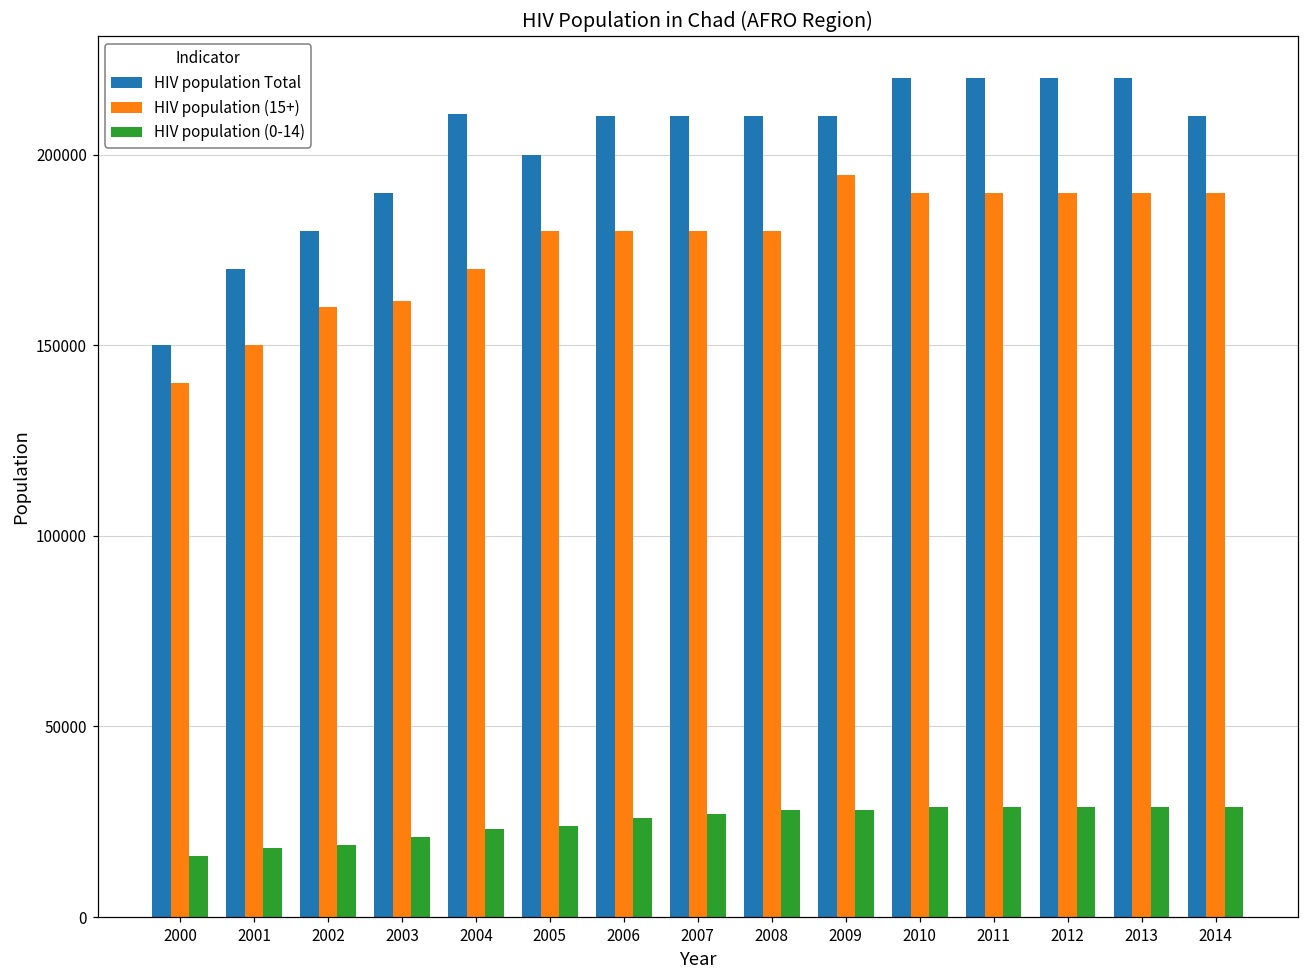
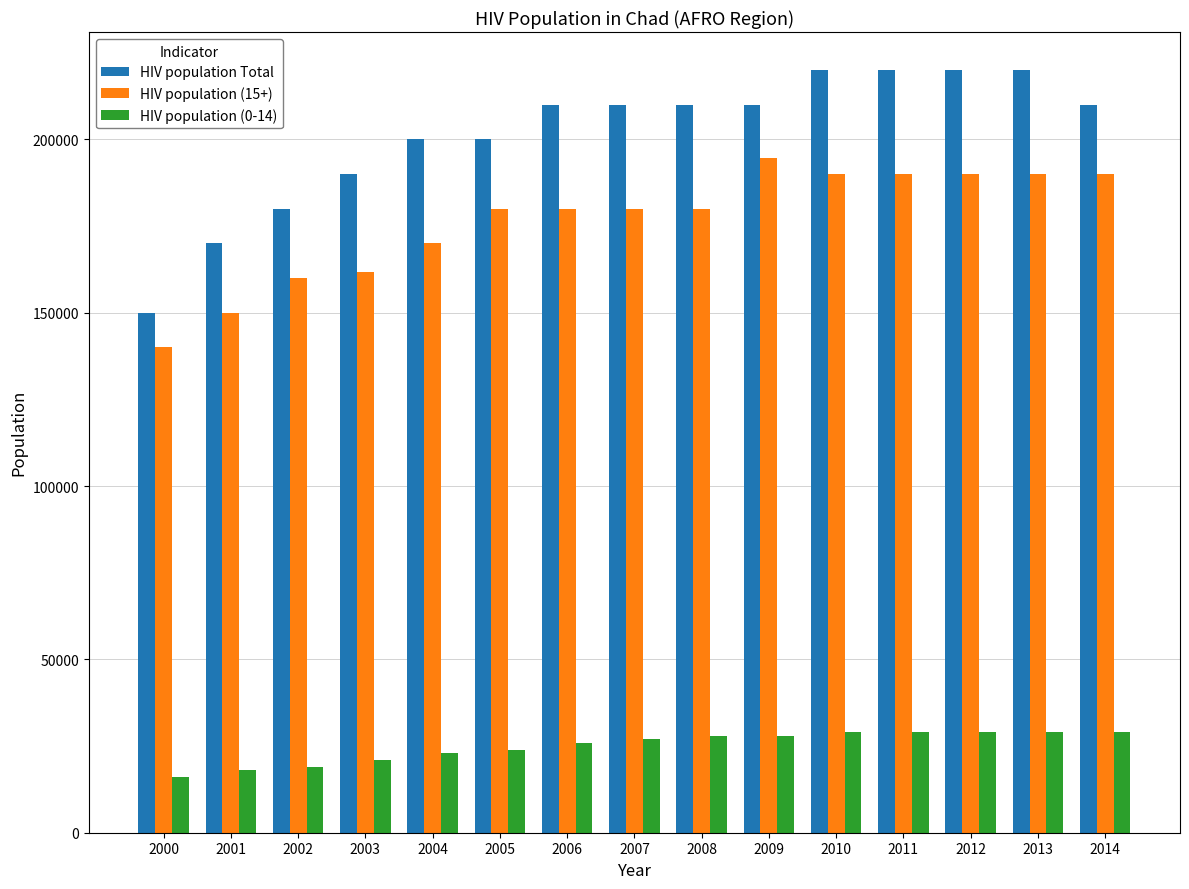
  {
    "HIV population Total": {
      "2000": 150000,
      "2001": 170000,
      "2002": 180000,
      "2003": 190000,
-     "2004": 211000,
+     "2004": 200000,
      "2005": 200000,
      "2006": 210000,
      "2007": 210000,
      "2008": 210000,
      "2009": 210000,
      "2010": 220000,
      "2011": 220000,
      "2012": 220000,
      "2013": 220000,
      "2014": 210000
    },
    "HIV population (15+)": {
      "2000": 140000,
      "2001": 150000,
      "2002": 160000,
      "2003": 162000,
      "2004": 170000,
      "2005": 180000,
      "2006": 180000,
      "2007": 180000,
      "2008": 180000,
      "2009": 195000,
      "2010": 190000,
      "2011": 190000,
      "2012": 190000,
      "2013": 190000,
      "2014": 190000
    },
    "HIV population (0-14)": {
      "2000": 16000,
      "2001": 18000,
      "2002": 19000,
      "2003": 21000,
      "2004": 23000,
      "2005": 24000,
      "2006": 26000,
      "2007": 27000,
      "2008": 28000,
      "2009": 28000,
      "2010": 29000,
      "2011": 29000,
      "2012": 29000,
      "2013": 29000,
      "2014": 29000
    }
  }
